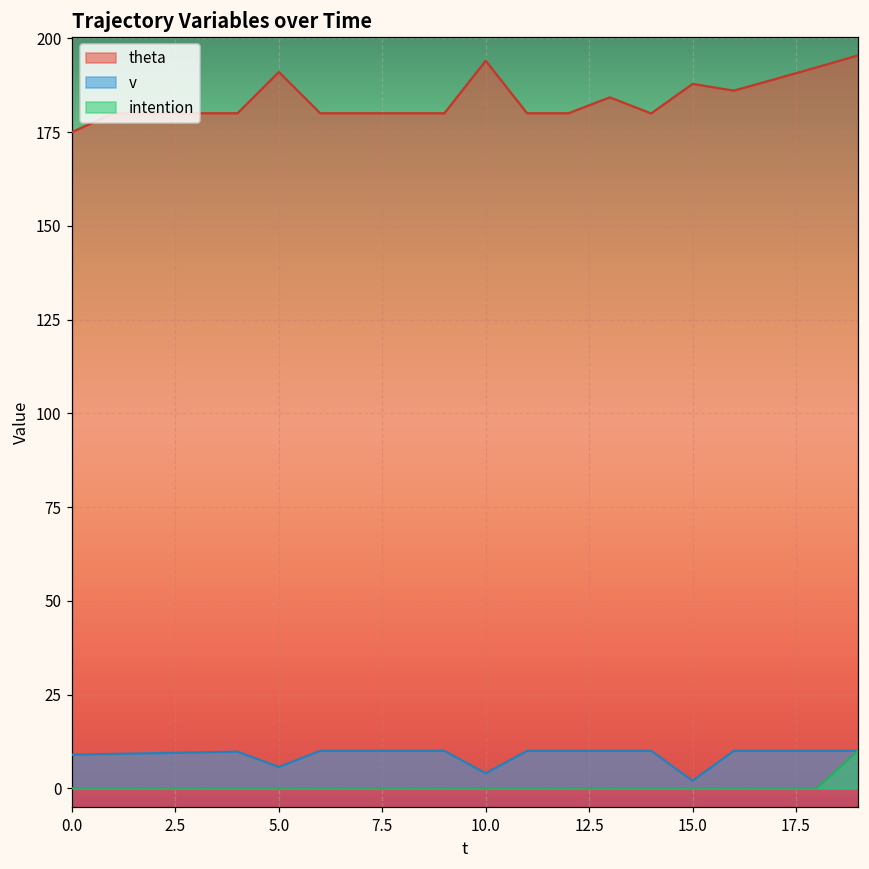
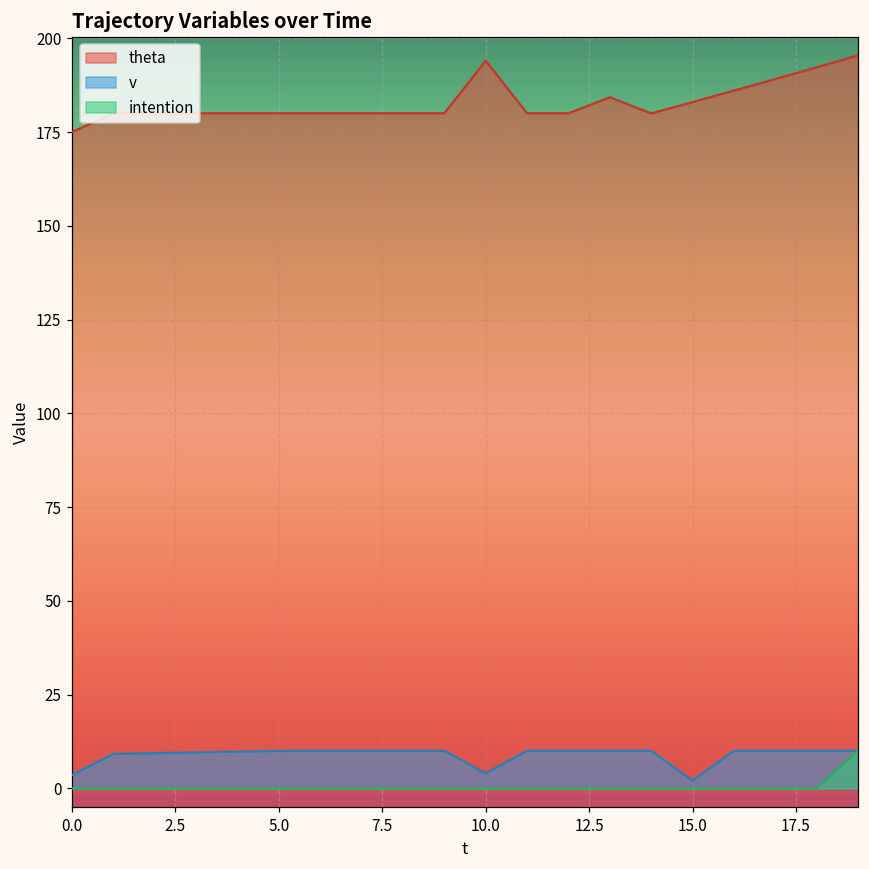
  {
    "theta": {
      "0.0": 175,
-     "5.0": 191,
+     "5.0": 180,
      "10.0": 194,
-     "15.0": 188
+     "15.0": 183
    },
    "v": {
-     "0.0": 9,
-     "5.0": 6,
+     "0.0": 4,
+     "5.0": 10,
      "10.0": 4,
      "15.0": 2
    },
    "intention": {
      "0.0": 0,
      "5.0": 0,
      "10.0": 0,
      "15.0": 0
    }
  }
